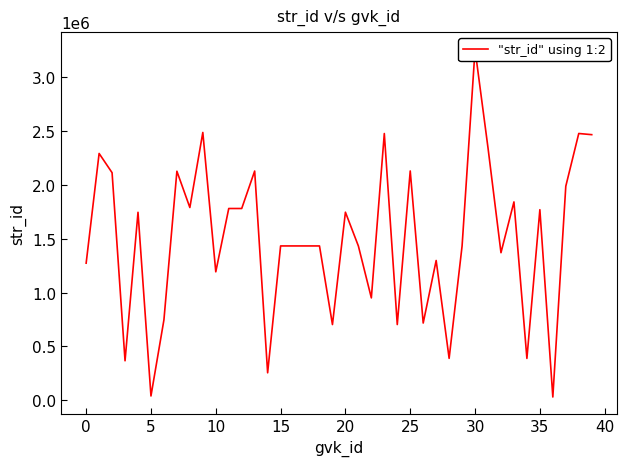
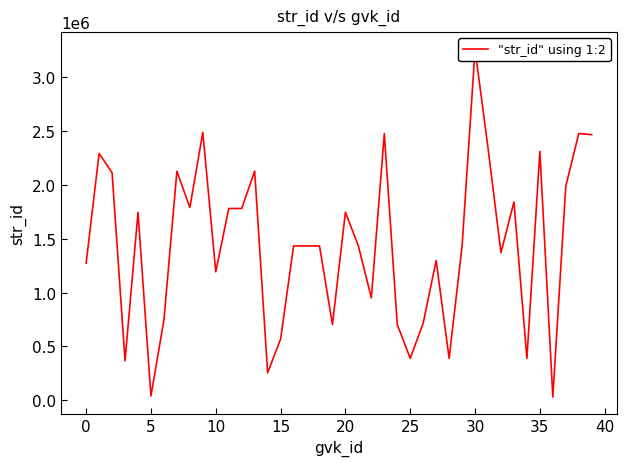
  {
    "0": 1270000,
    "5": 40000,
    "10": 1190000,
-   "15": 1430000,
+   "15": 570000,
    "20": 1750000,
-   "25": 2130000,
-   "35": 1770000
+   "25": 390000,
+   "35": 2310000
  }
